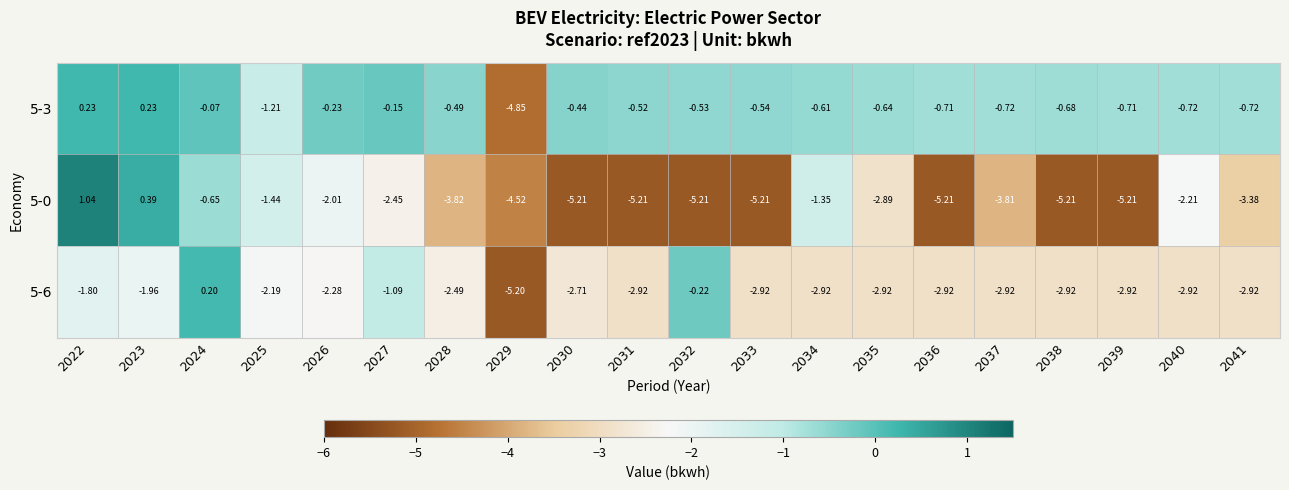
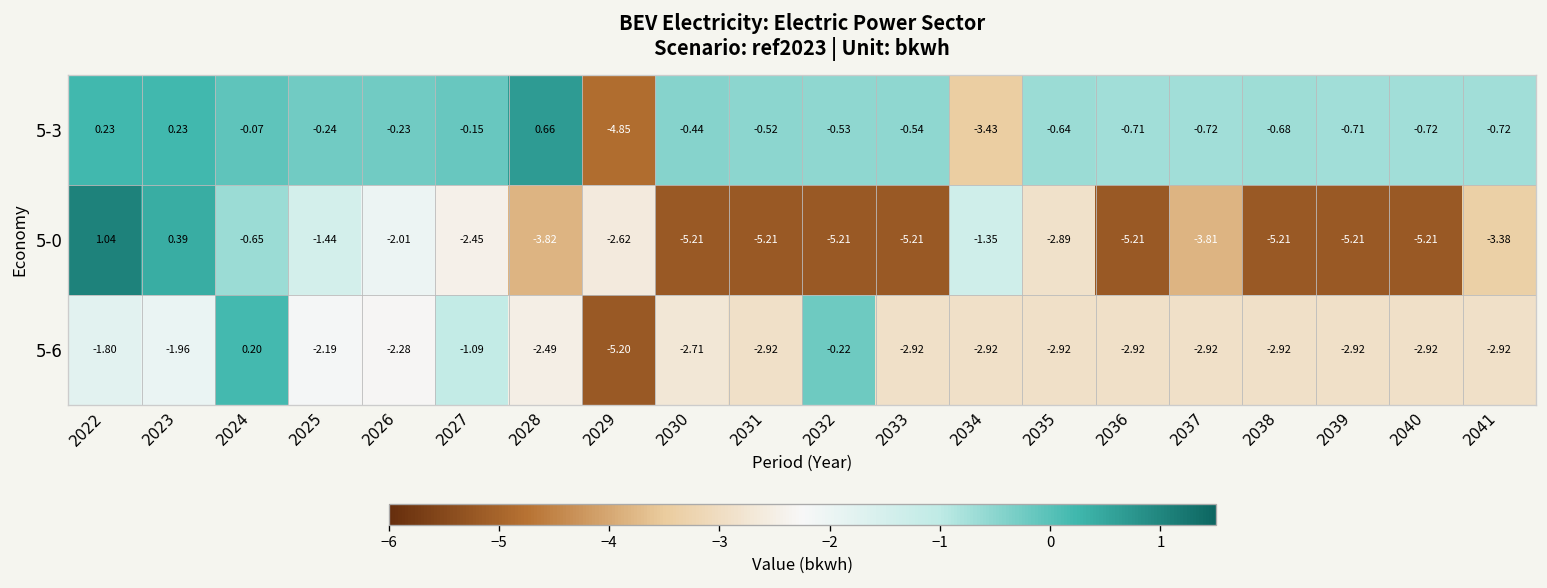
  {
    "5-3": {
      "2022": 0.23,
      "2023": 0.23,
      "2024": -0.07,
-     "2025": -1.21,
+     "2025": -0.24,
      "2026": -0.23,
      "2027": -0.15,
-     "2028": -0.49,
+     "2028": 0.66,
      "2029": -4.85,
      "2030": -0.44,
      "2031": -0.52,
      "2032": -0.53,
      "2033": -0.54,
-     "2034": -0.61,
+     "2034": -3.43,
      "2035": -0.64,
      "2036": -0.71,
      "2037": -0.72,
      "2038": -0.68,
      "2039": -0.71,
      "2040": -0.72,
      "2041": -0.72
    },
    "5-0": {
      "2022": 1.04,
      "2023": 0.39,
      "2024": -0.65,
      "2025": -1.44,
      "2026": -2.01,
      "2027": -2.45,
      "2028": -3.82,
-     "2029": -4.52,
+     "2029": -2.62,
      "2030": -5.21,
      "2031": -5.21,
      "2032": -5.21,
      "2033": -5.21,
      "2034": -1.35,
      "2035": -2.89,
      "2036": -5.21,
      "2037": -3.81,
      "2038": -5.21,
      "2039": -5.21,
-     "2040": -2.21,
+     "2040": -5.21,
      "2041": -3.38
    },
    "5-6": {
      "2022": -1.80,
      "2023": -1.96,
      "2024": 0.20,
      "2025": -2.19,
      "2026": -2.28,
      "2027": -1.09,
      "2028": -2.49,
      "2029": -5.20,
      "2030": -2.71,
      "2031": -2.92,
      "2032": -0.22,
      "2033": -2.92,
      "2034": -2.92,
      "2035": -2.92,
      "2036": -2.92,
      "2037": -2.92,
      "2038": -2.92,
      "2039": -2.92,
      "2040": -2.92,
      "2041": -2.92
    }
  }
